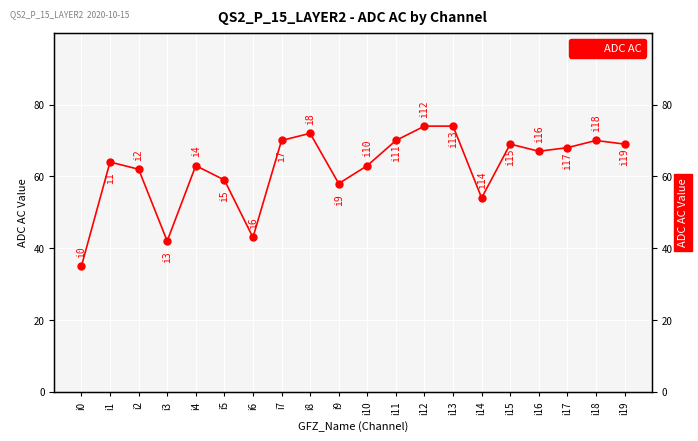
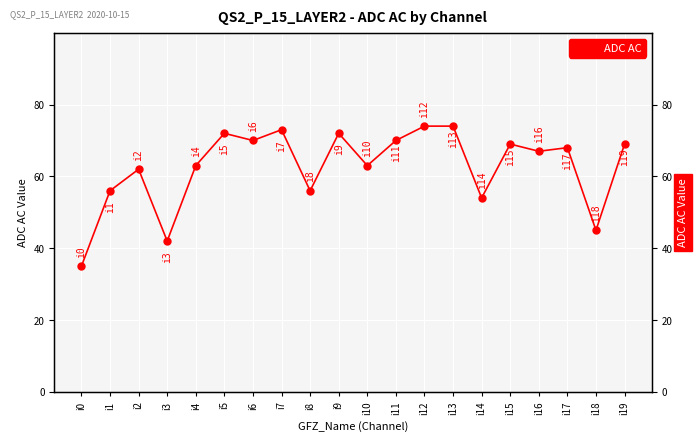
  {
    "i0": 35,
-   "i1": 64,
+   "i1": 56,
    "i2": 62,
    "i3": 42,
    "i4": 63,
-   "i5": 59,
-   "i6": 43,
-   "i7": 70,
-   "i8": 72,
-   "i9": 58,
+   "i5": 72,
+   "i6": 70,
+   "i7": 73,
+   "i8": 56,
+   "i9": 72,
    "i10": 63,
    "i11": 70,
    "i12": 74,
    "i13": 74,
    "i14": 54,
    "i15": 69,
    "i16": 67,
    "i17": 68,
-   "i18": 70,
+   "i18": 45,
    "i19": 69
  }
